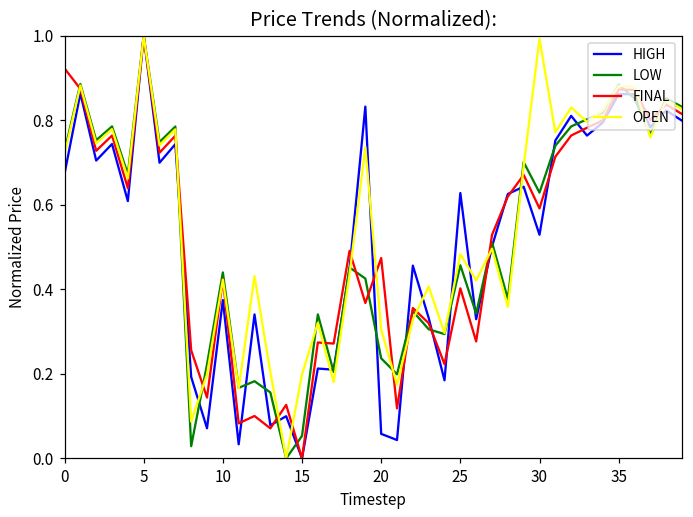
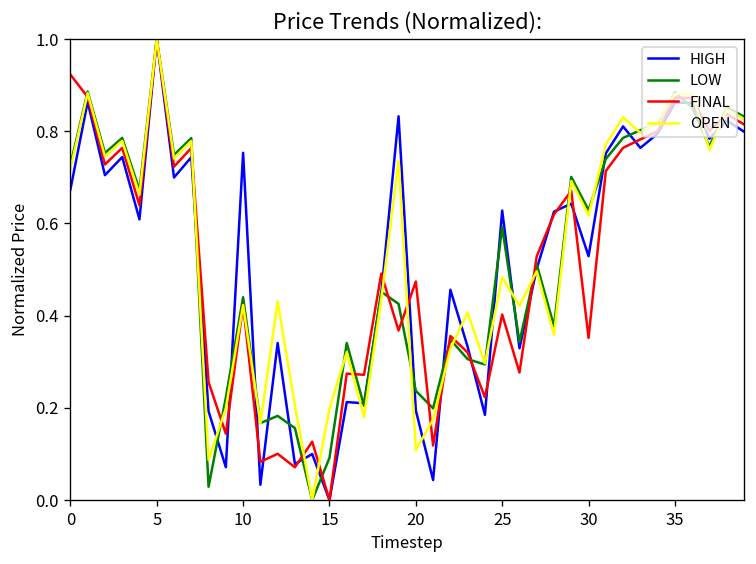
  {
    "HIGH": {
      "0": 0.67,
-     "10": 0.37,
-     "20": 0.06,
+     "10": 0.75,
+     "20": 0.19,
      "25": 0.63,
      "30": 0.53
    },
    "LOW": {
      "0": 0.73,
      "10": 0.44,
-     "15": 0.05,
+     "15": 0.09,
      "20": 0.24,
-     "25": 0.46,
+     "25": 0.59,
      "30": 0.63
    },
    "FINAL": {
      "0": 0.92,
      "20": 0.47,
      "25": 0.40,
-     "30": 0.59
+     "30": 0.35
    },
    "OPEN": {
      "0": 0.72,
      "15": 0.20,
-     "20": 0.31,
+     "20": 0.11,
      "25": 0.48,
-     "30": 0.99
+     "30": 0.62
    }
  }
